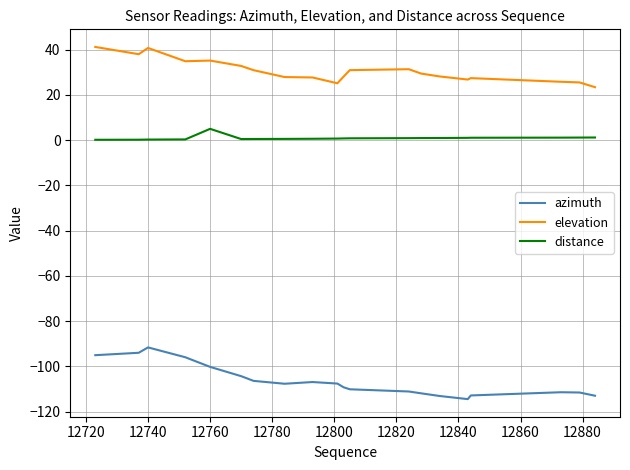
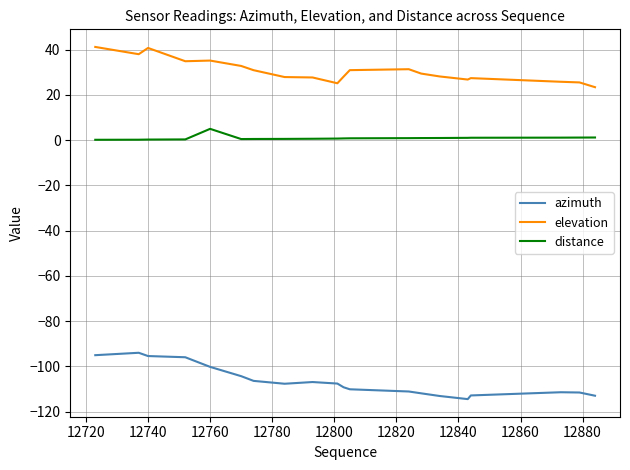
  {
    "azimuth": {
-     "12740": -92,
+     "12740": -95,
      "12760": -100
    },
    "elevation": {
      "12740": 41,
      "12760": 35
    },
    "distance": {
      "12740": 0,
      "12760": 5
    }
  }
